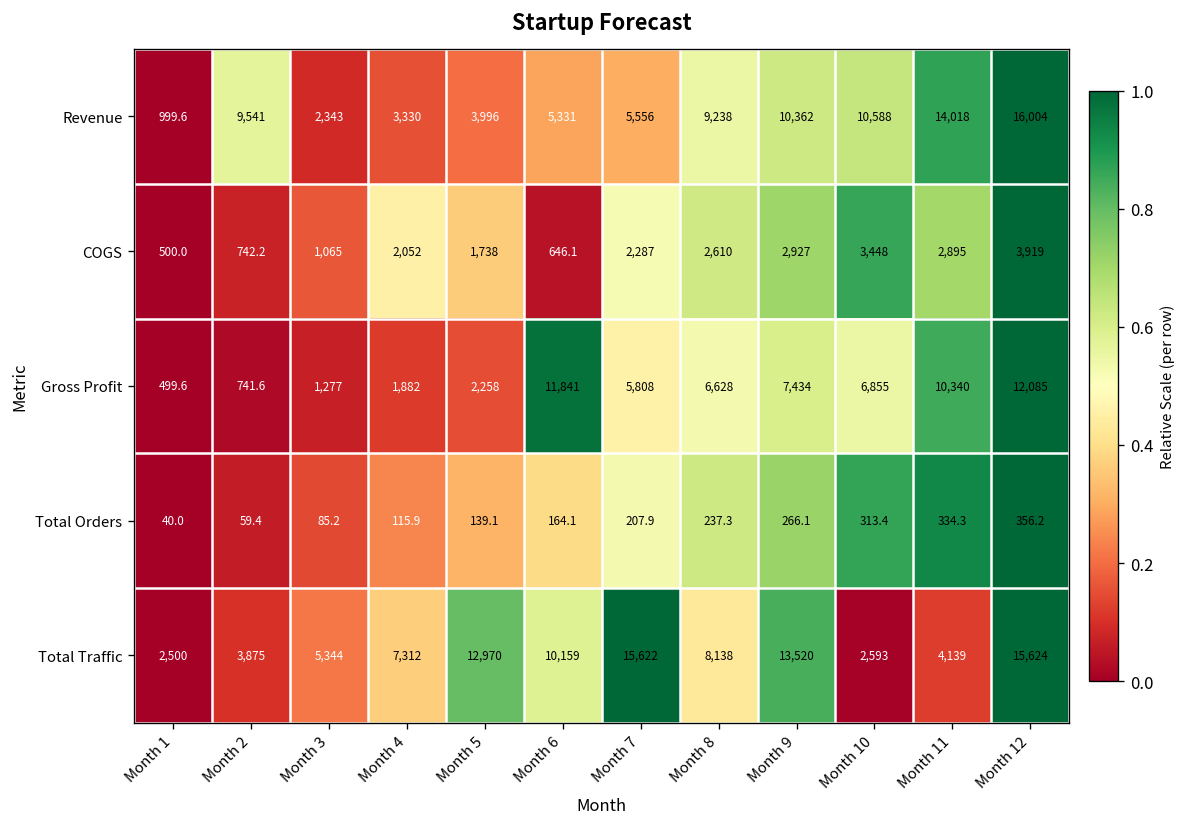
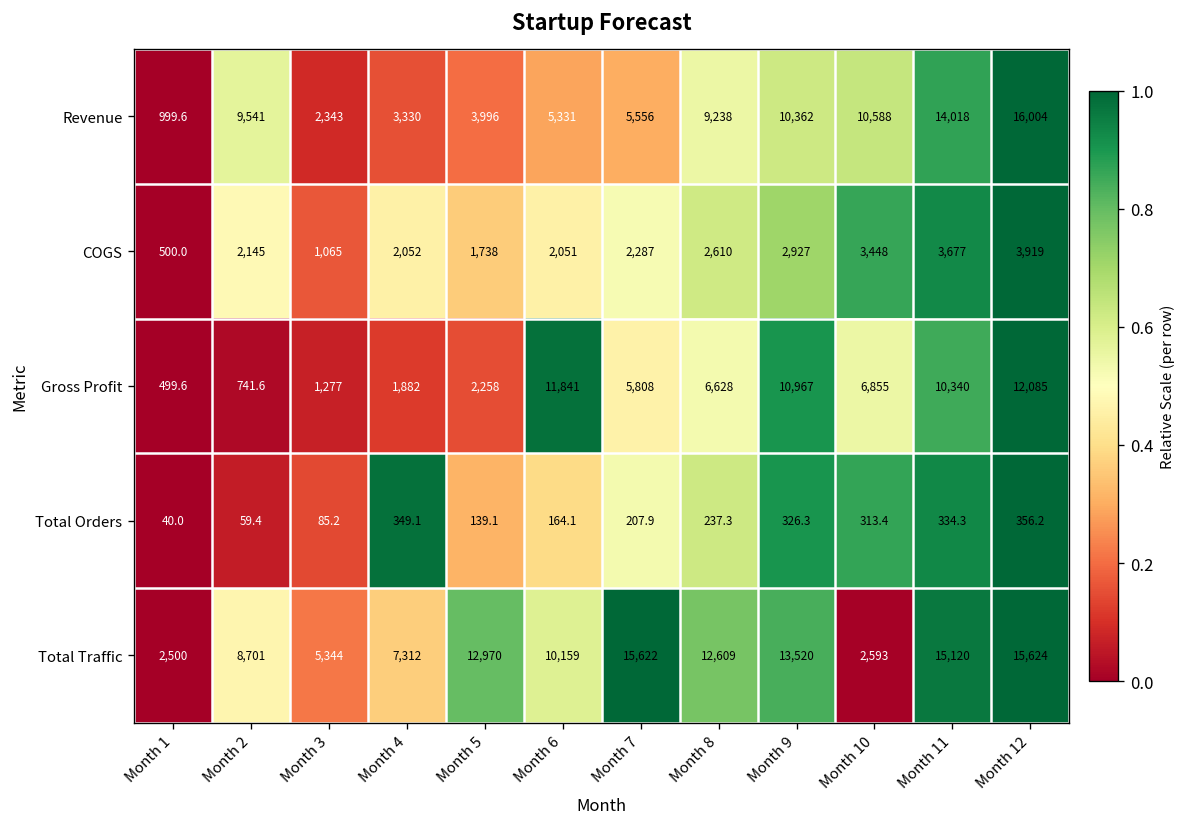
  {
    "Revenue": {
      "Month 1": "999.6",
      "Month 2": "9,541",
      "Month 3": "2,343",
      "Month 4": "3,330",
      "Month 5": "3,996",
      "Month 6": "5,331",
      "Month 7": "5,556",
      "Month 8": "9,238",
      "Month 9": "10,362",
      "Month 10": "10,588",
      "Month 11": "14,018",
      "Month 12": "16,004"
    },
    "COGS": {
      "Month 1": "500.0",
-     "Month 2": "742.2",
+     "Month 2": "2,145",
      "Month 3": "1,065",
      "Month 4": "2,052",
      "Month 5": "1,738",
-     "Month 6": "646.1",
+     "Month 6": "2,051",
      "Month 7": "2,287",
      "Month 8": "2,610",
      "Month 9": "2,927",
      "Month 10": "3,448",
-     "Month 11": "2,895",
+     "Month 11": "3,677",
      "Month 12": "3,919"
    },
    "Gross Profit": {
      "Month 1": "499.6",
      "Month 2": "741.6",
      "Month 3": "1,277",
      "Month 4": "1,882",
      "Month 5": "2,258",
      "Month 6": "11,841",
      "Month 7": "5,808",
      "Month 8": "6,628",
-     "Month 9": "7,434",
+     "Month 9": "10,967",
      "Month 10": "6,855",
      "Month 11": "10,340",
      "Month 12": "12,085"
    },
    "Total Orders": {
      "Month 1": "40.0",
      "Month 2": "59.4",
      "Month 3": "85.2",
-     "Month 4": "115.9",
+     "Month 4": "349.1",
      "Month 5": "139.1",
      "Month 6": "164.1",
      "Month 7": "207.9",
      "Month 8": "237.3",
-     "Month 9": "266.1",
+     "Month 9": "326.3",
      "Month 10": "313.4",
      "Month 11": "334.3",
      "Month 12": "356.2"
    },
    "Total Traffic": {
      "Month 1": "2,500",
-     "Month 2": "3,875",
+     "Month 2": "8,701",
      "Month 3": "5,344",
      "Month 4": "7,312",
      "Month 5": "12,970",
      "Month 6": "10,159",
      "Month 7": "15,622",
-     "Month 8": "8,138",
+     "Month 8": "12,609",
      "Month 9": "13,520",
      "Month 10": "2,593",
-     "Month 11": "4,139",
+     "Month 11": "15,120",
      "Month 12": "15,624"
    }
  }
